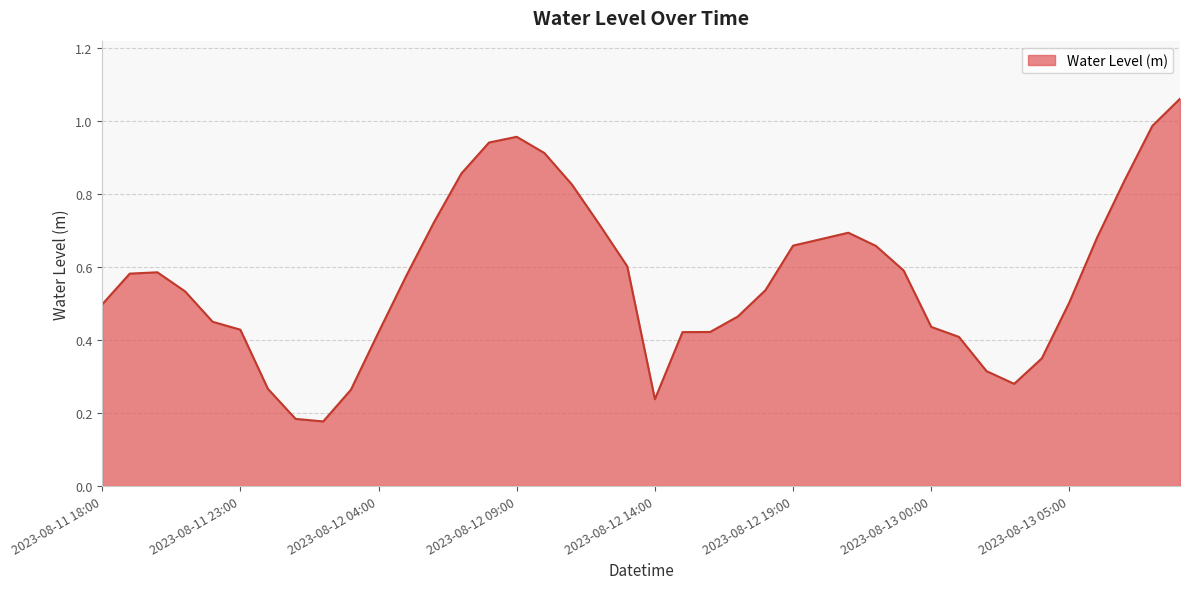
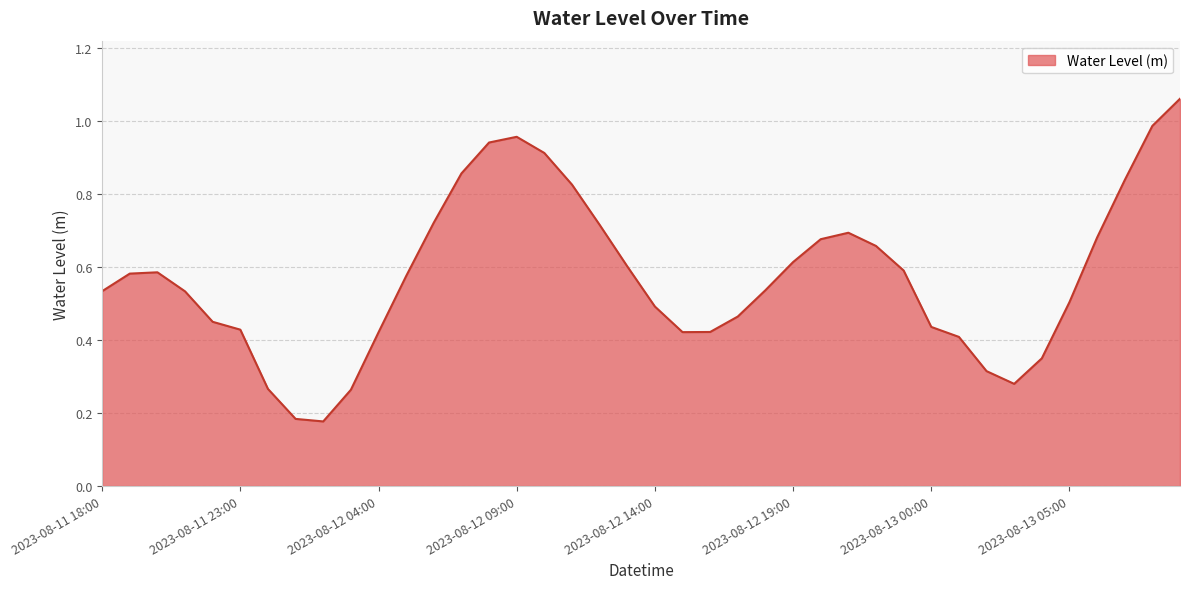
  {
-   "2023-08-11 18:00": 0.50,
+   "2023-08-11 18:00": 0.53,
    "2023-08-11 23:00": 0.43,
    "2023-08-12 04:00": 0.42,
    "2023-08-12 09:00": 0.96,
-   "2023-08-12 14:00": 0.24,
-   "2023-08-12 19:00": 0.66,
+   "2023-08-12 14:00": 0.49,
+   "2023-08-12 19:00": 0.61,
    "2023-08-13 00:00": 0.44,
    "2023-08-13 05:00": 0.50
  }
